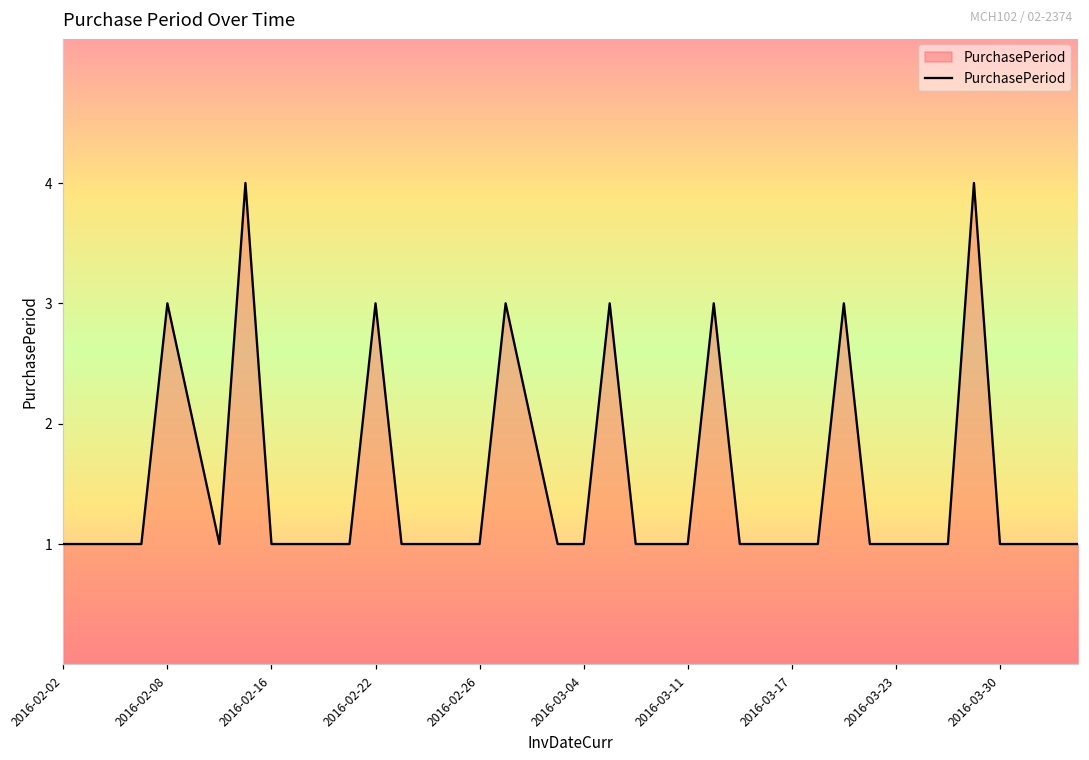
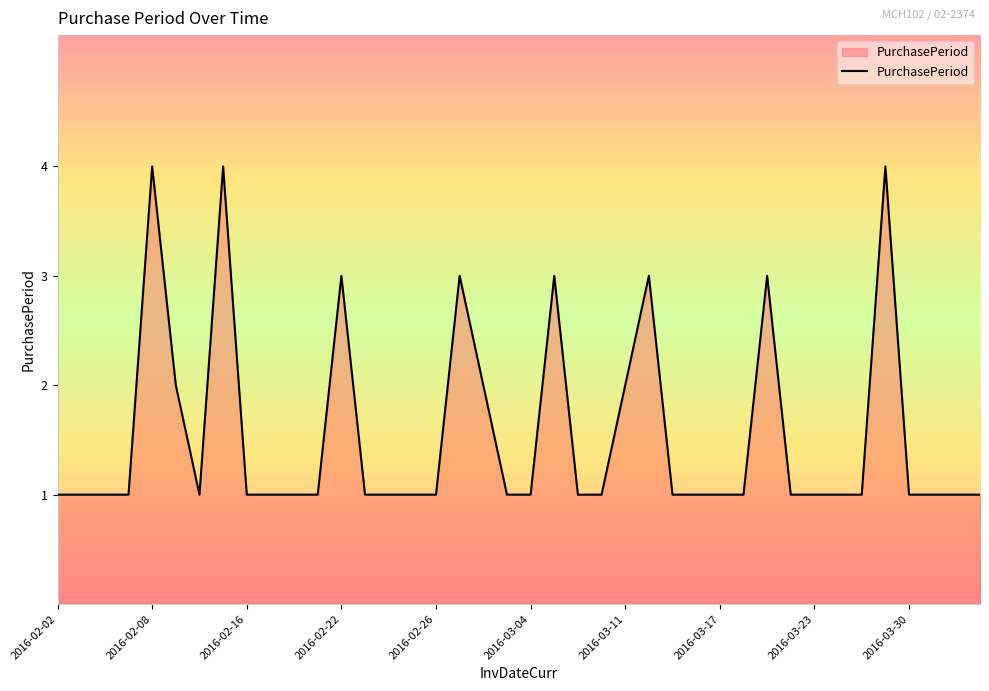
  {
    "2016-02-02": 1,
-   "2016-02-08": 3,
+   "2016-02-08": 4,
    "2016-02-16": 1,
    "2016-02-22": 3,
    "2016-02-26": 1,
    "2016-03-04": 1,
-   "2016-03-11": 1,
+   "2016-03-11": 2,
    "2016-03-17": 1,
    "2016-03-23": 1,
    "2016-03-30": 1
  }
